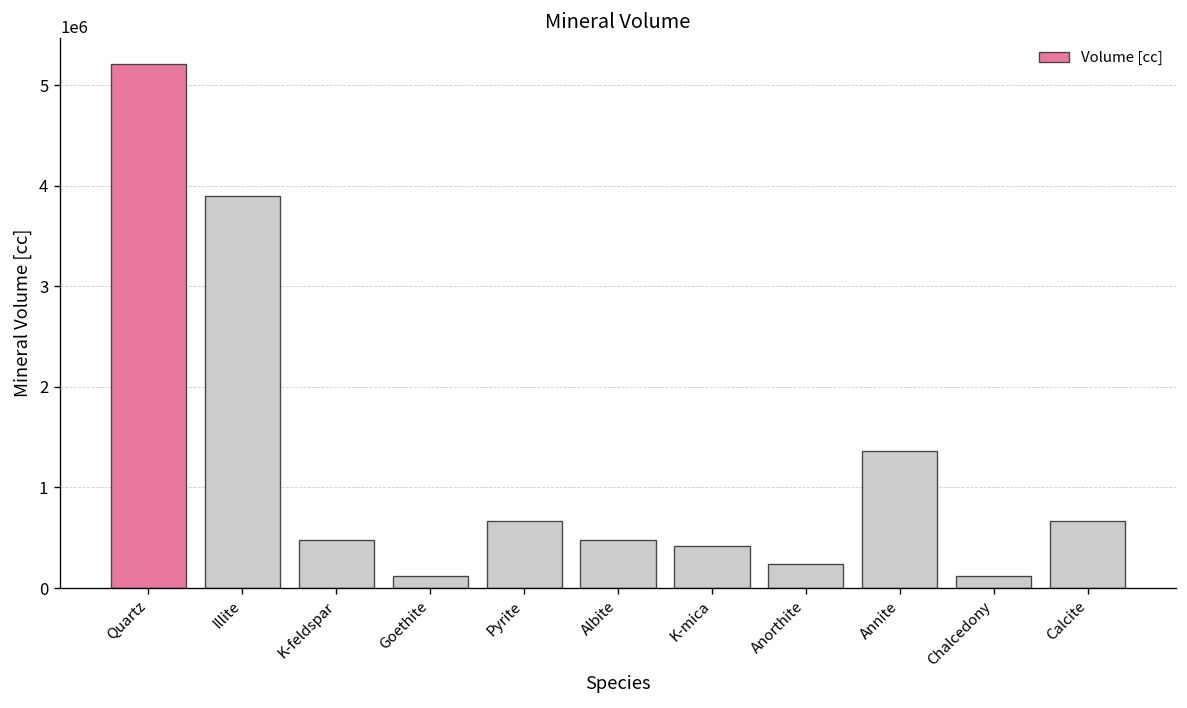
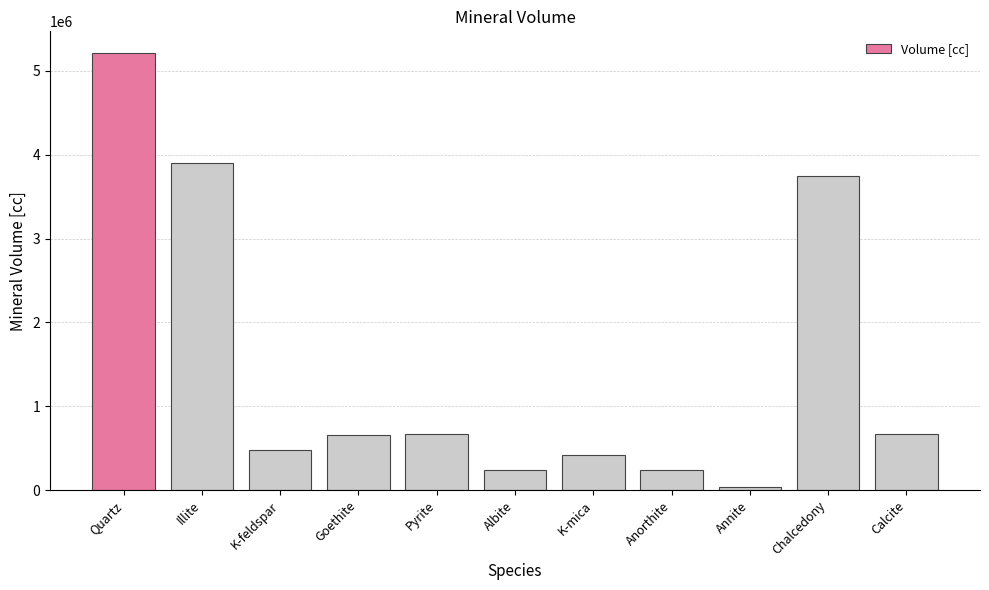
  {
    "Quartz": 5200000,
    "Illite": 3900000,
    "K-feldspar": 500000,
-   "Goethite": 100000,
+   "Goethite": 700000,
    "Pyrite": 700000,
-   "Albite": 500000,
+   "Albite": 200000,
    "K-mica": 400000,
    "Anorthite": 200000,
-   "Annite": 1400000,
-   "Chalcedony": 100000,
+   "Annite": 0,
+   "Chalcedony": 3700000,
    "Calcite": 700000
  }
